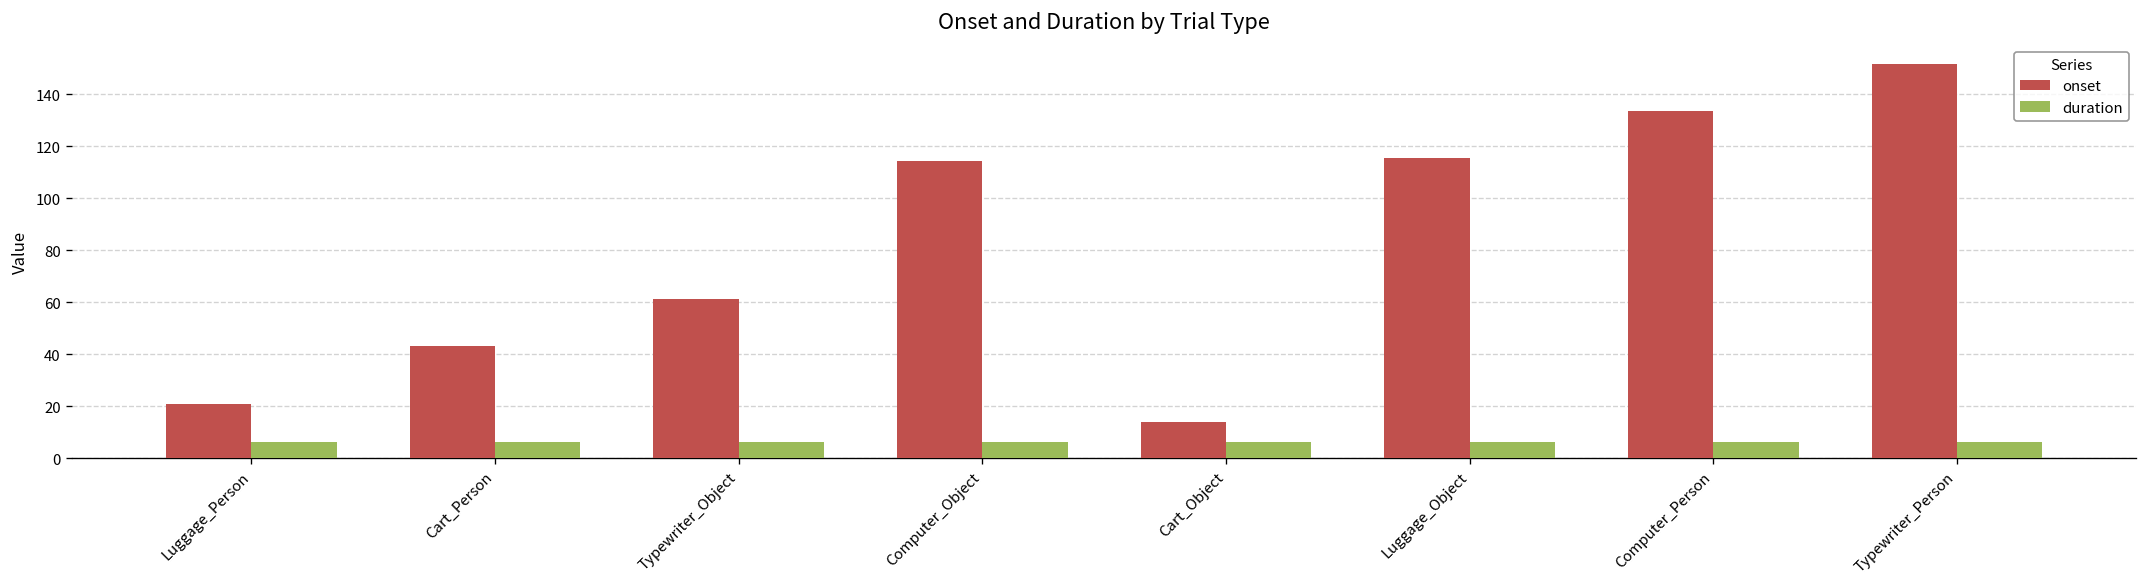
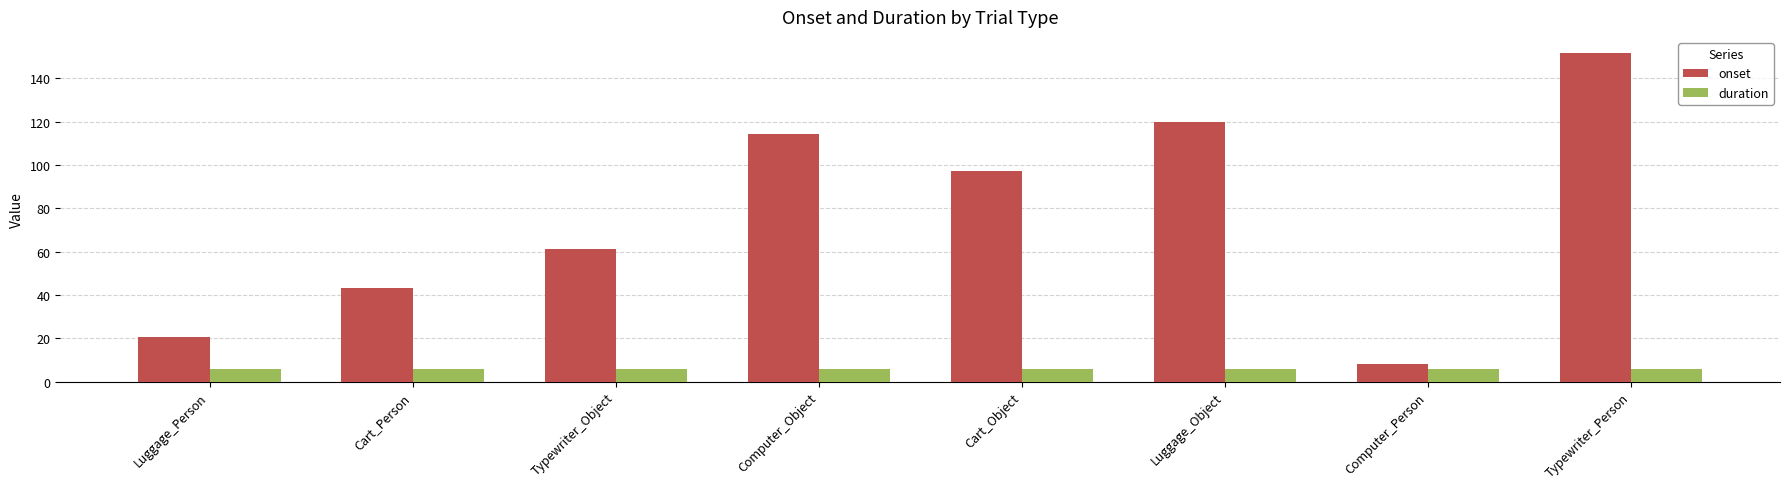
  {
    "onset": {
      "Luggage_Person": 21,
      "Cart_Person": 43,
      "Typewriter_Object": 61,
      "Computer_Object": 114,
-     "Cart_Object": 14,
-     "Luggage_Object": 115,
-     "Computer_Person": 134,
+     "Cart_Object": 97,
+     "Luggage_Object": 120,
+     "Computer_Person": 8,
      "Typewriter_Person": 152
    },
    "duration": {
      "Luggage_Person": 6,
      "Cart_Person": 6,
      "Typewriter_Object": 6,
      "Computer_Object": 6,
      "Cart_Object": 6,
      "Luggage_Object": 6,
      "Computer_Person": 6,
      "Typewriter_Person": 6
    }
  }
